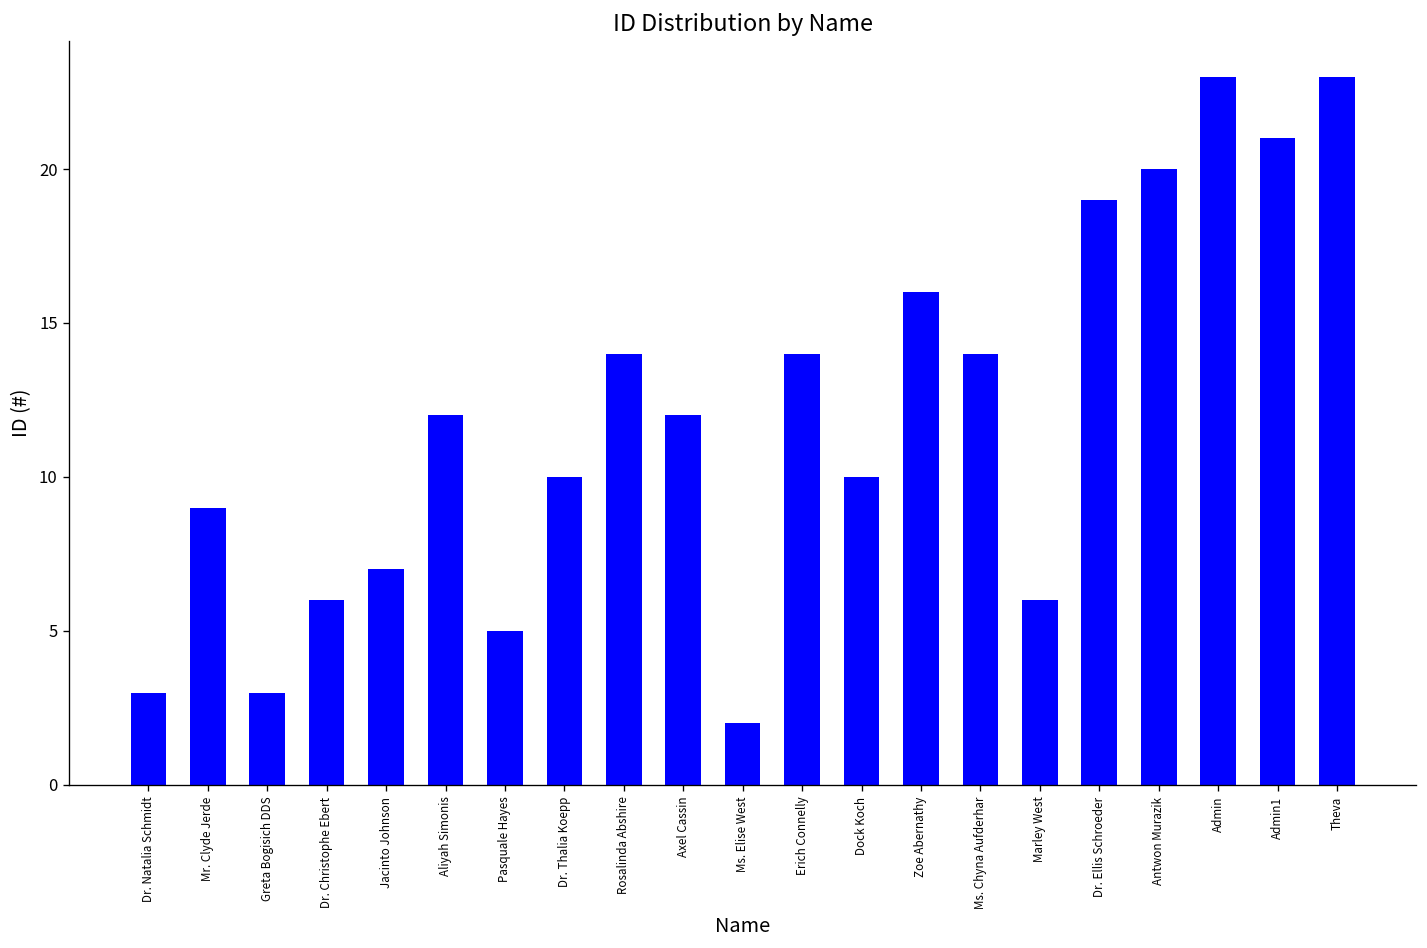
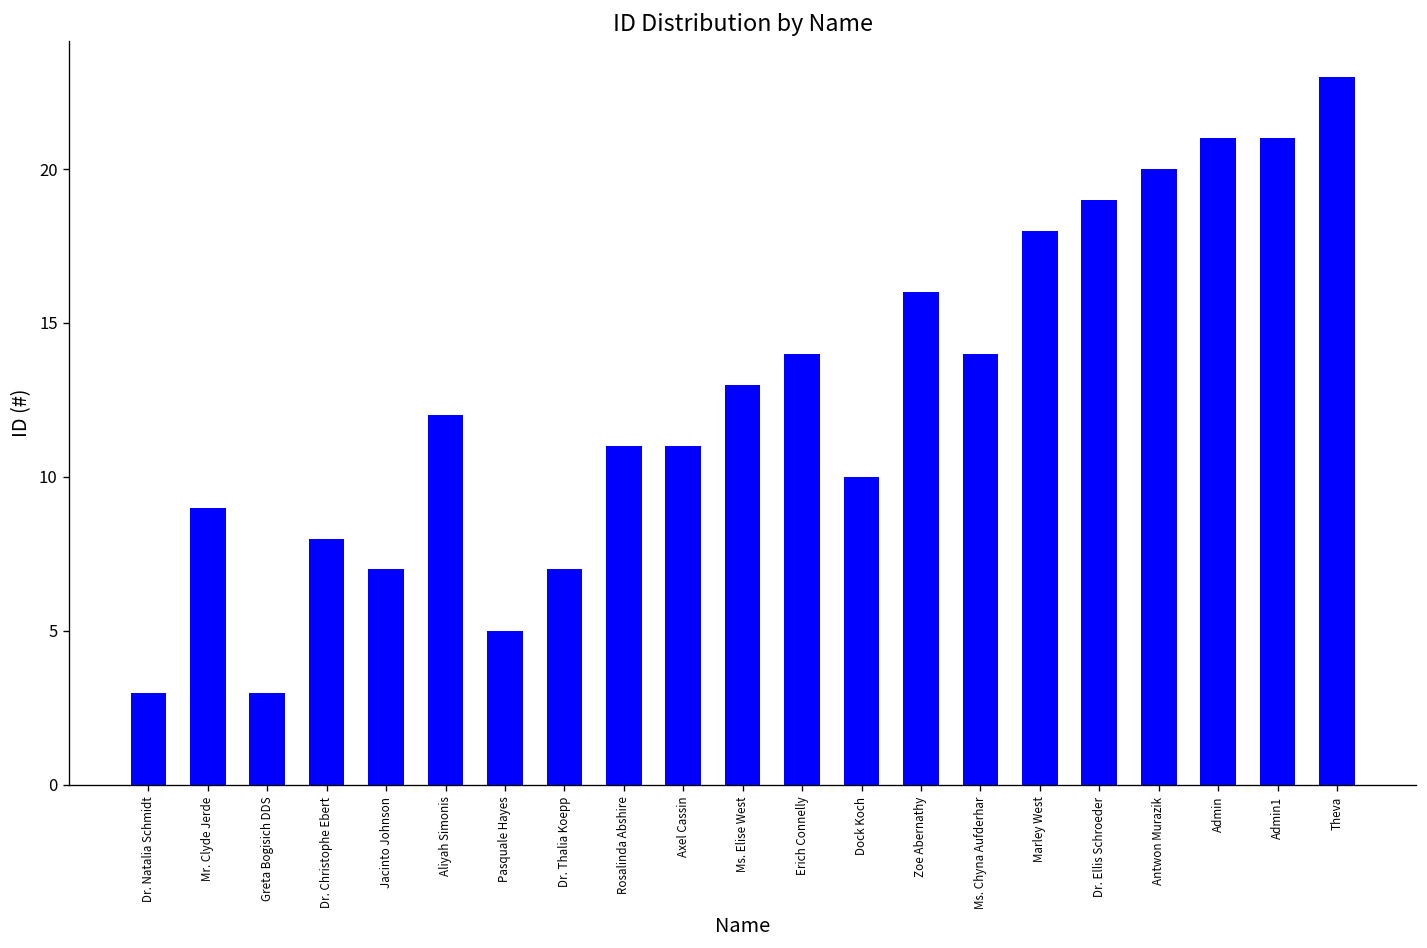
  {
    "Dr. Natalia Schmidt": 3,
    "Mr. Clyde Jerde": 9,
    "Greta Bogisich DDS": 3,
-   "Dr. Christophe Ebert": 6,
+   "Dr. Christophe Ebert": 8,
    "Jacinto Johnson": 7,
    "Aliyah Simonis": 12,
    "Pasquale Hayes": 5,
-   "Dr. Thalia Koepp": 10,
-   "Rosalinda Abshire": 14,
-   "Axel Cassin": 12,
-   "Ms. Elise West": 2,
+   "Dr. Thalia Koepp": 7,
+   "Rosalinda Abshire": 11,
+   "Axel Cassin": 11,
+   "Ms. Elise West": 13,
    "Erich Connelly": 14,
    "Dock Koch": 10,
    "Zoe Abernathy": 16,
    "Ms. Chyna Aufderhar": 14,
-   "Marley West": 6,
+   "Marley West": 18,
    "Dr. Ellis Schroeder": 19,
    "Antwon Murazik": 20,
-   "Admin": 23,
+   "Admin": 21,
    "Admin1": 21,
    "Theva": 23
  }
